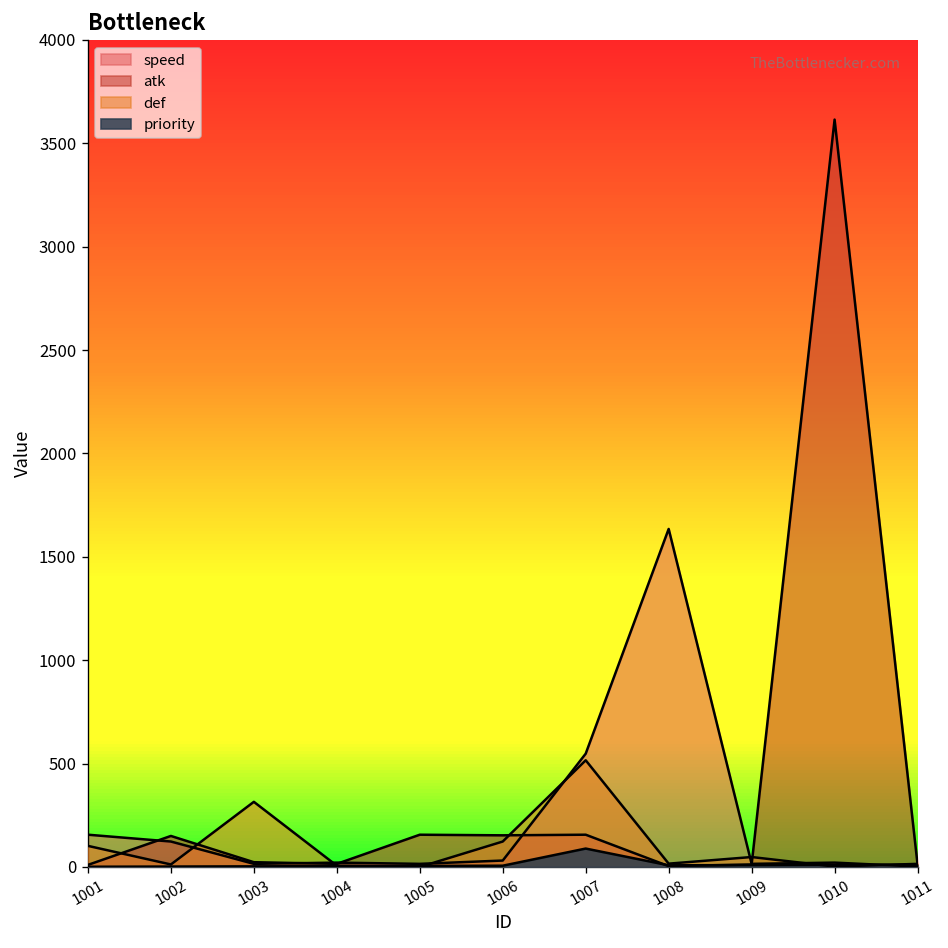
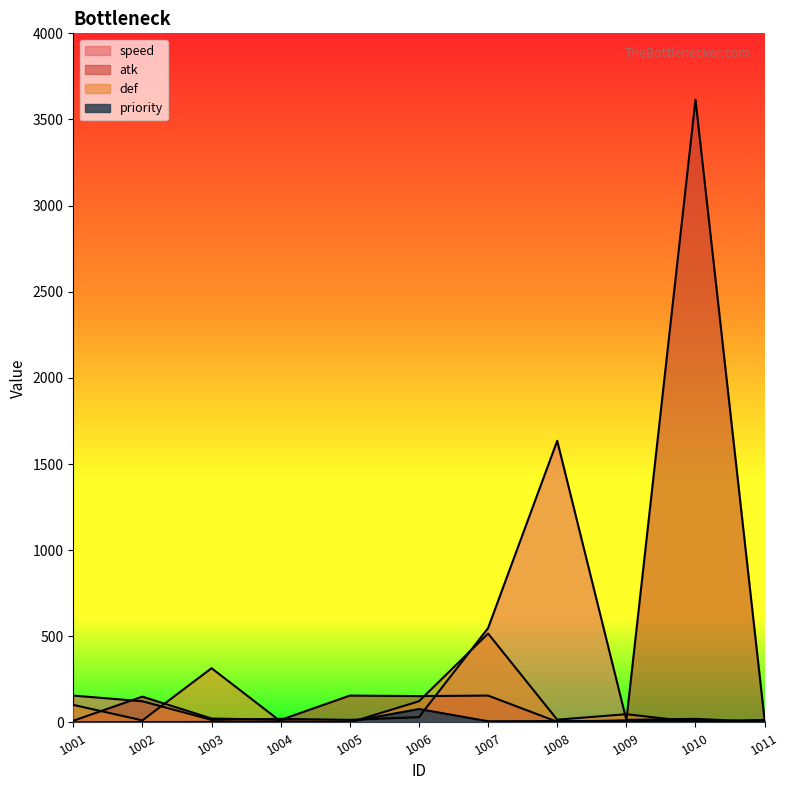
  {
    "priority": {
-     "1006": 10,
-     "1007": 90
+     "1006": 80,
+     "1007": 10
    }
  }
